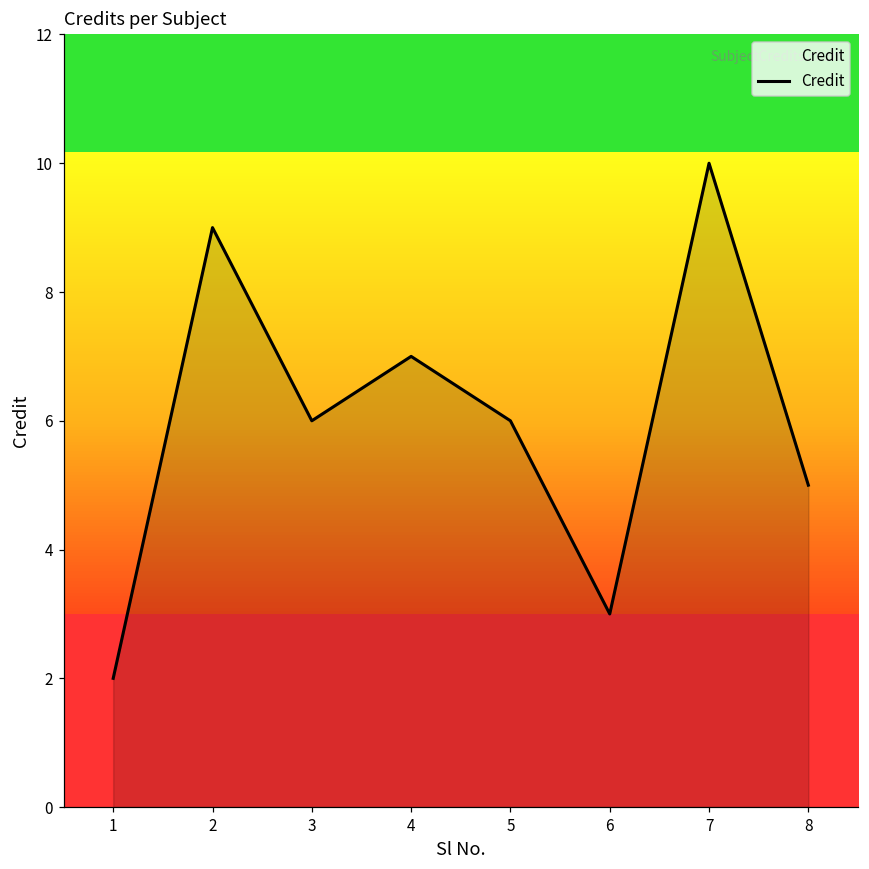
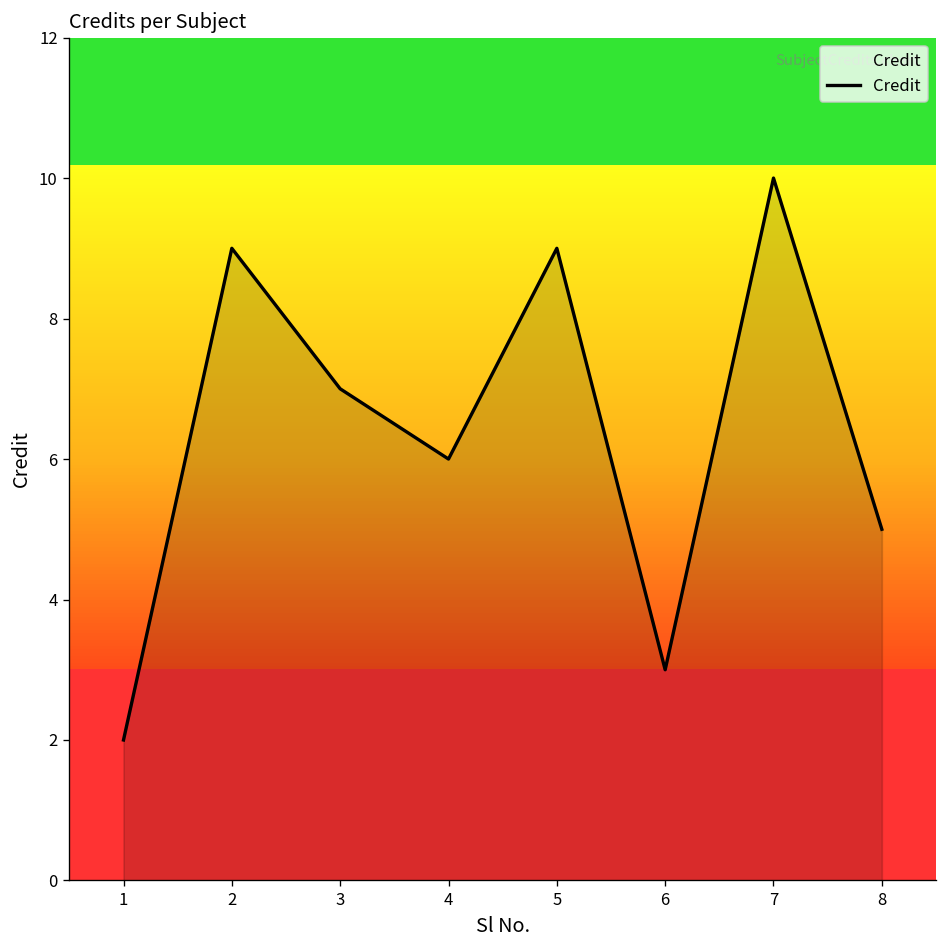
  {
    "1": 2,
    "2": 9,
-   "3": 6,
-   "4": 7,
-   "5": 6,
+   "3": 7,
+   "4": 6,
+   "5": 9,
    "6": 3,
    "7": 10,
    "8": 5
  }
